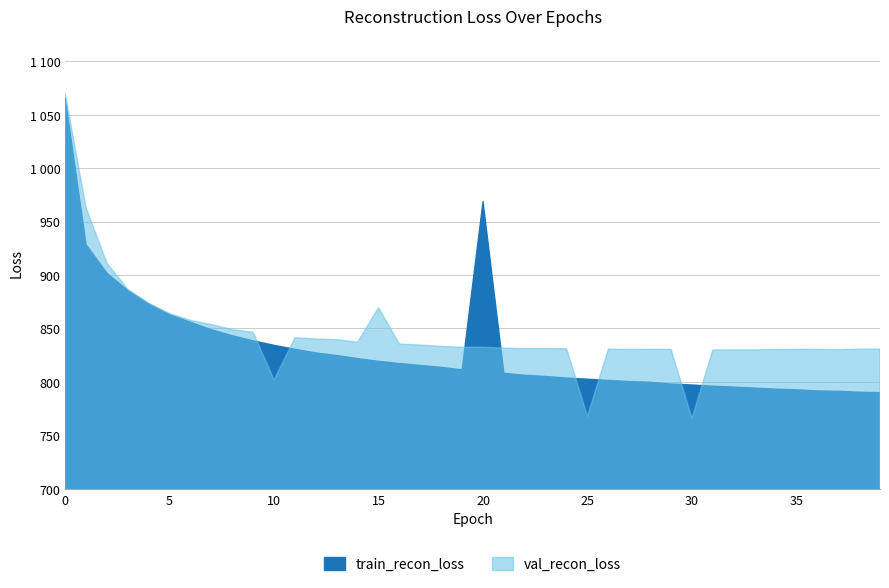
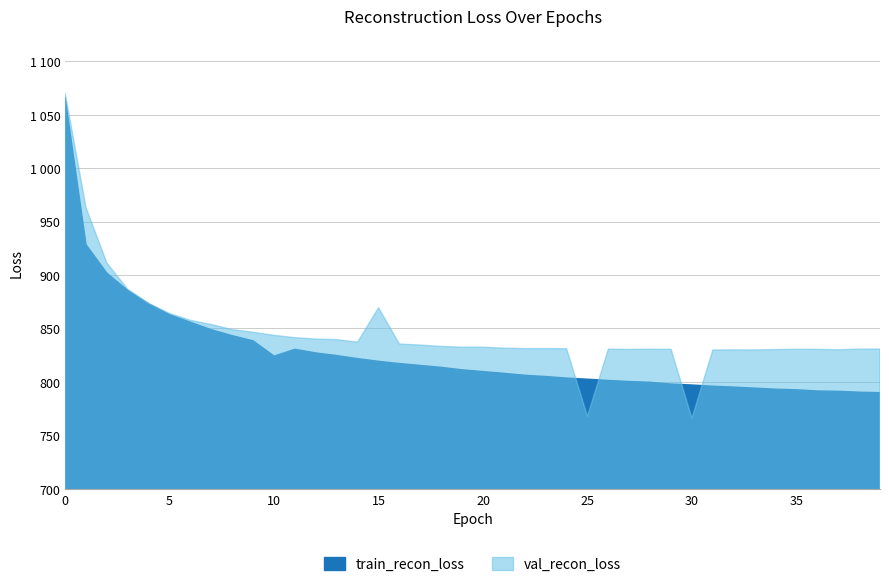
  {
    "train_recon_loss": {
      "0": 1066,
-     "10": 834,
+     "10": 824,
      "15": 819,
-     "20": 969,
+     "20": 810,
      "25": 803,
      "30": 797,
      "35": 793
    },
    "val_recon_loss": {
      "0": 1070,
-     "10": 802,
+     "10": 844,
      "15": 869,
      "20": 832,
      "25": 768,
      "30": 766,
      "35": 830
    }
  }
